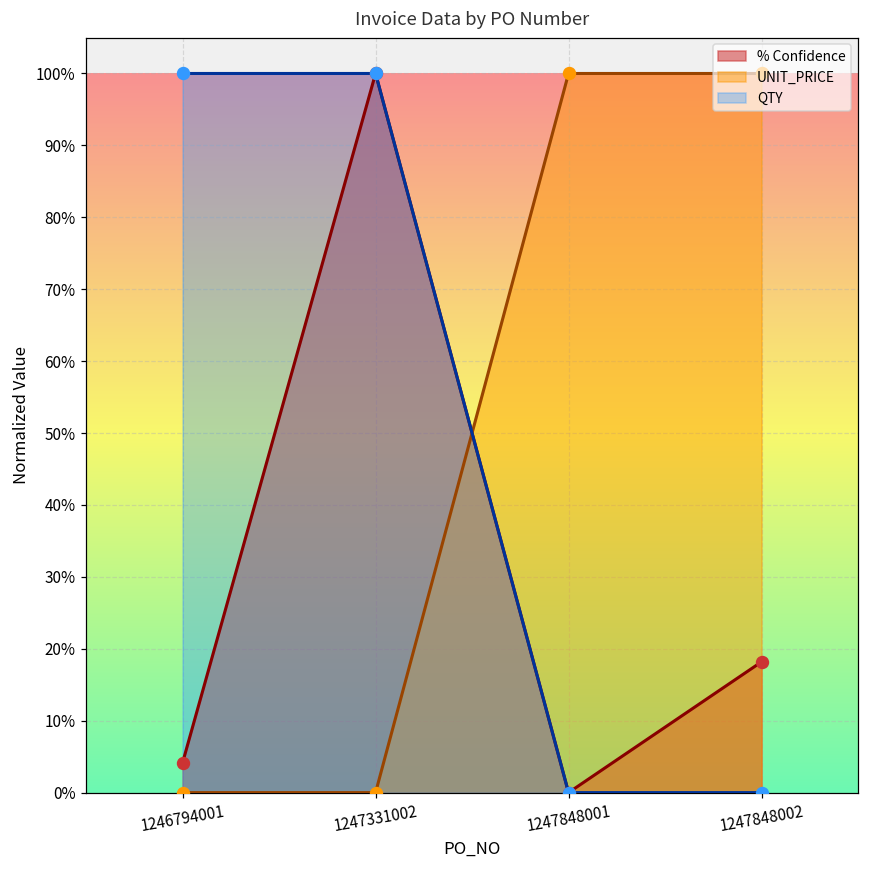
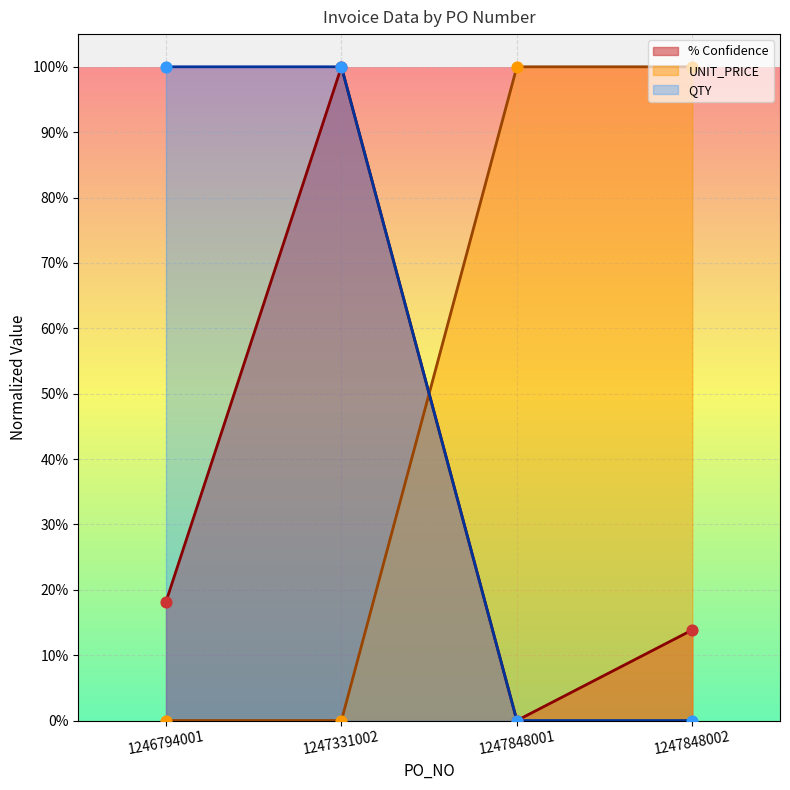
  {
    "% Confidence": {
-     "1246794001": "4%",
-     "1247848002": "18%"
+     "1246794001": "18%",
+     "1247848002": "14%"
    },
    "UNIT_PRICE": {
      "1246794001": "0%",
      "1247331002": "0%",
      "1247848001": "100%"
    },
    "QTY": {
      "1246794001": "100%",
      "1247848002": "0%"
    }
  }
